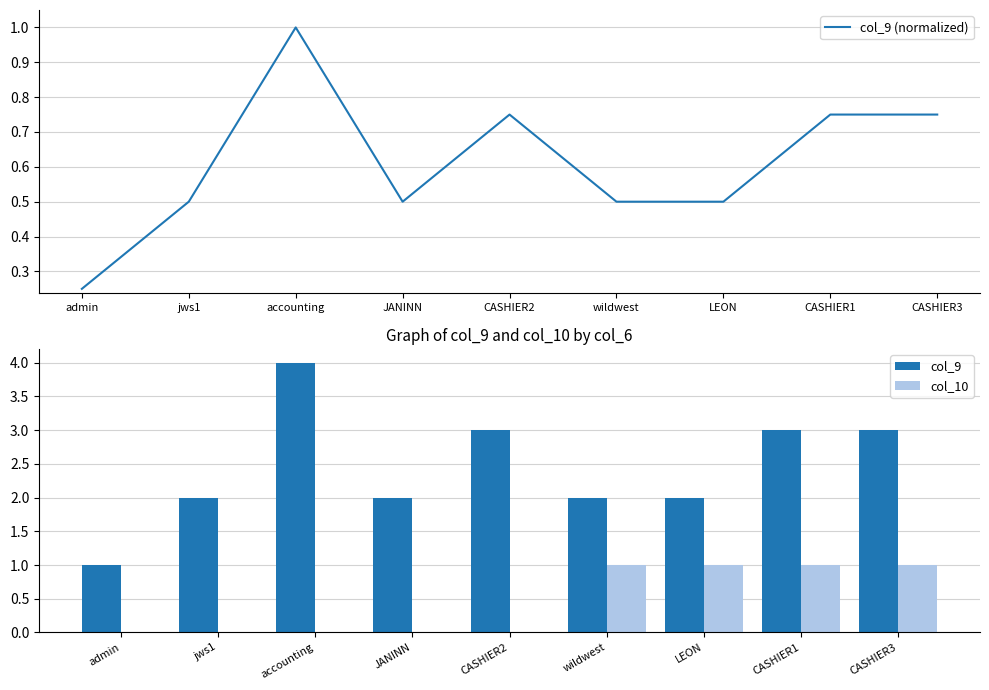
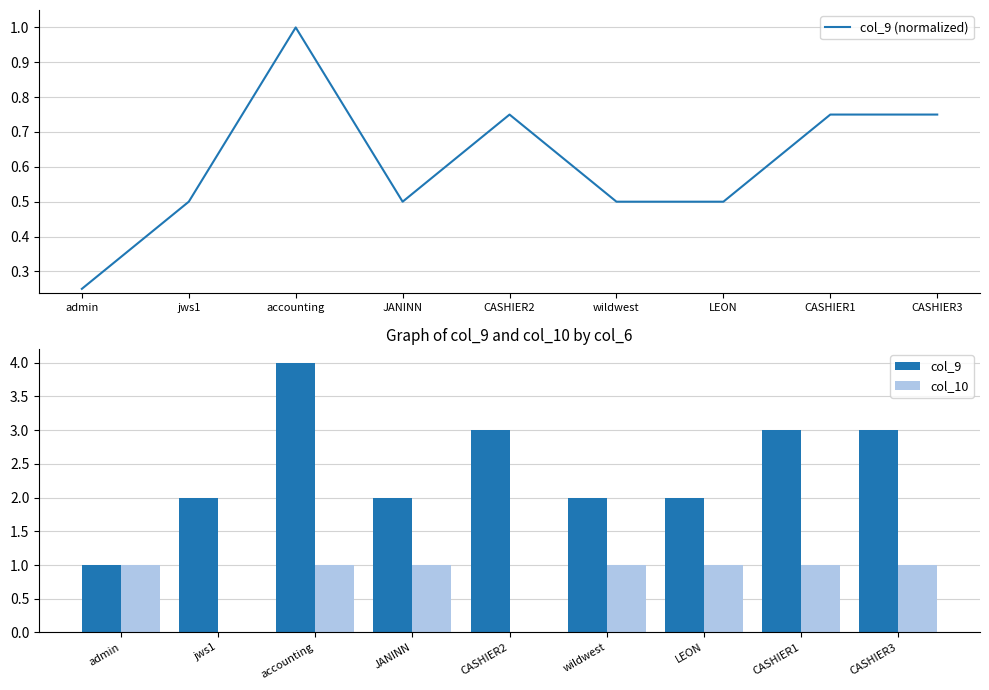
  {
    "Graph of col_9 and col_10 by col_6": {
      "col_9": {
        "admin": 1,
        "jws1": 2,
        "accounting": 4,
        "JANINN": 2,
        "CASHIER2": 3,
        "wildwest": 2,
        "LEON": 2,
        "CASHIER1": 3,
        "CASHIER3": 3
      },
      "col_10": {
-       "admin": 0,
+       "admin": 1,
        "jws1": 0,
-       "accounting": 0,
-       "JANINN": 0,
+       "accounting": 1,
+       "JANINN": 1,
        "CASHIER2": 0,
        "wildwest": 1,
        "LEON": 1,
        "CASHIER1": 1,
        "CASHIER3": 1
      }
    }
  }
